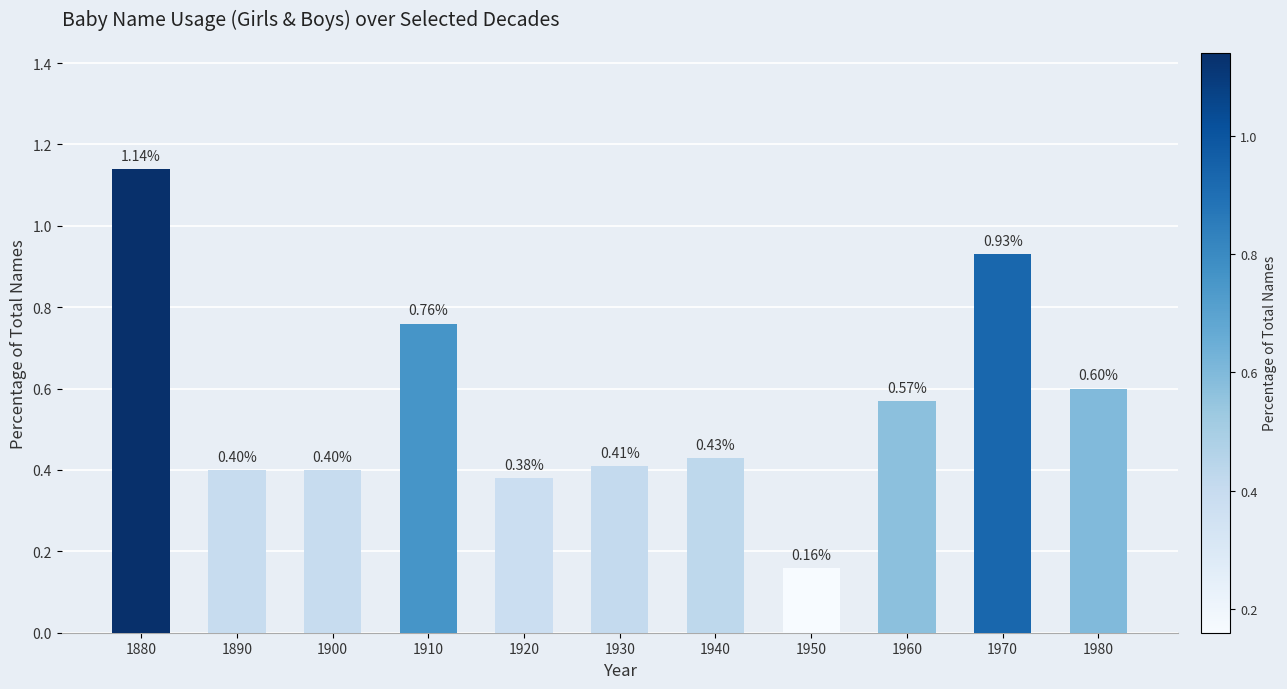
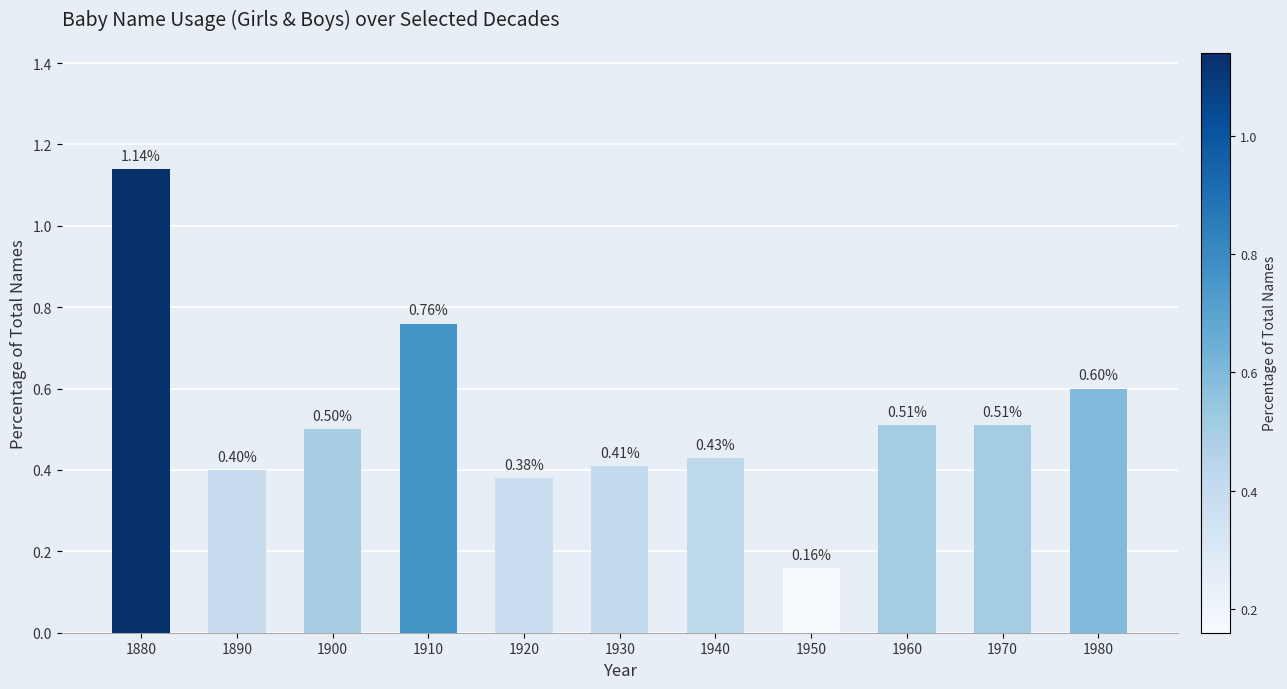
  {
    "1880": "1.14%",
    "1890": "0.40%",
-   "1900": "0.40%",
+   "1900": "0.50%",
    "1910": "0.76%",
    "1920": "0.38%",
    "1930": "0.41%",
    "1940": "0.43%",
    "1950": "0.16%",
-   "1960": "0.57%",
-   "1970": "0.93%",
+   "1960": "0.51%",
+   "1970": "0.51%",
    "1980": "0.60%"
  }
